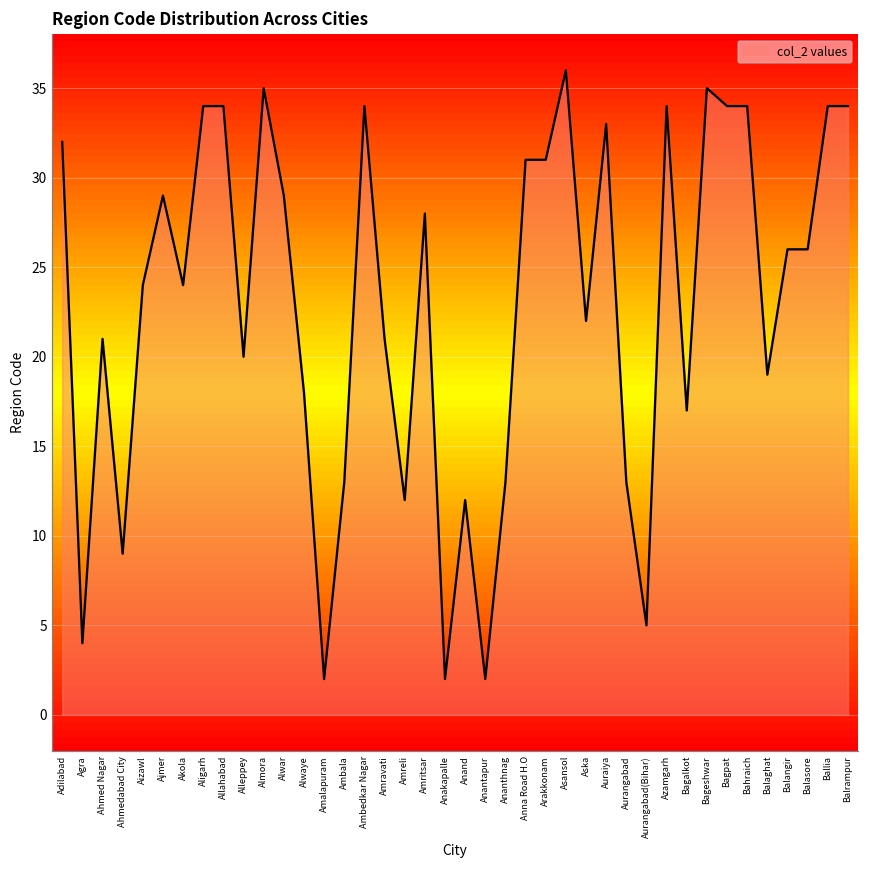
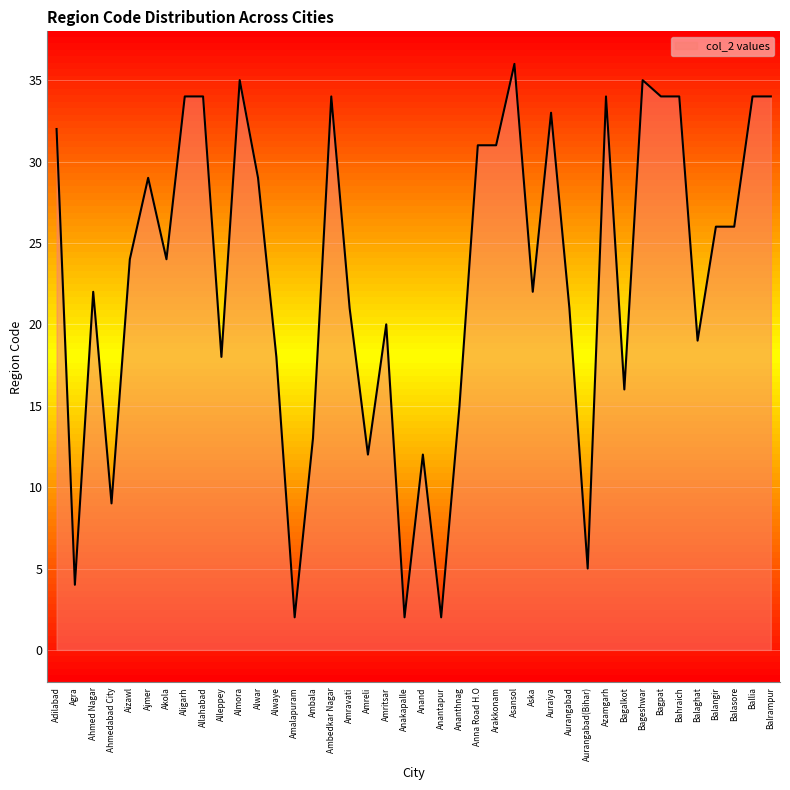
  {
    "Adilabad": 32,
    "Agra": 4,
-   "Ahmed Nagar": 21,
+   "Ahmed Nagar": 22,
    "Ahmedabad City": 9,
    "Aizawl": 24,
    "Ajmer": 29,
    "Akola": 24,
    "Aligarh": 34,
    "Allahabad": 34,
-   "Alleppey": 20,
+   "Alleppey": 18,
    "Almora": 35,
    "Alwar": 29,
    "Alwaye": 18,
    "Amalapuram": 2,
    "Ambala": 13,
    "Ambedkar Nagar": 34,
    "Amravati": 21,
    "Amreli": 12,
-   "Amritsar": 28,
+   "Amritsar": 20,
    "Anakapalle": 2,
    "Anand": 12,
    "Anantapur": 2,
-   "Ananthnag": 13,
+   "Ananthnag": 15,
    "Anna Road H.O": 31,
    "Arakkonam": 31,
    "Asansol": 36,
    "Aska": 22,
    "Auraiya": 33,
-   "Aurangabad": 13,
+   "Aurangabad": 21,
    "Aurangabad(Bihar)": 5,
    "Azamgarh": 34,
-   "Bagalkot": 17,
+   "Bagalkot": 16,
    "Bageshwar": 35,
    "Bagpat": 34,
    "Bahraich": 34,
    "Balaghat": 19,
    "Balangir": 26,
    "Balasore": 26,
    "Ballia": 34,
    "Balrampur": 34
  }
